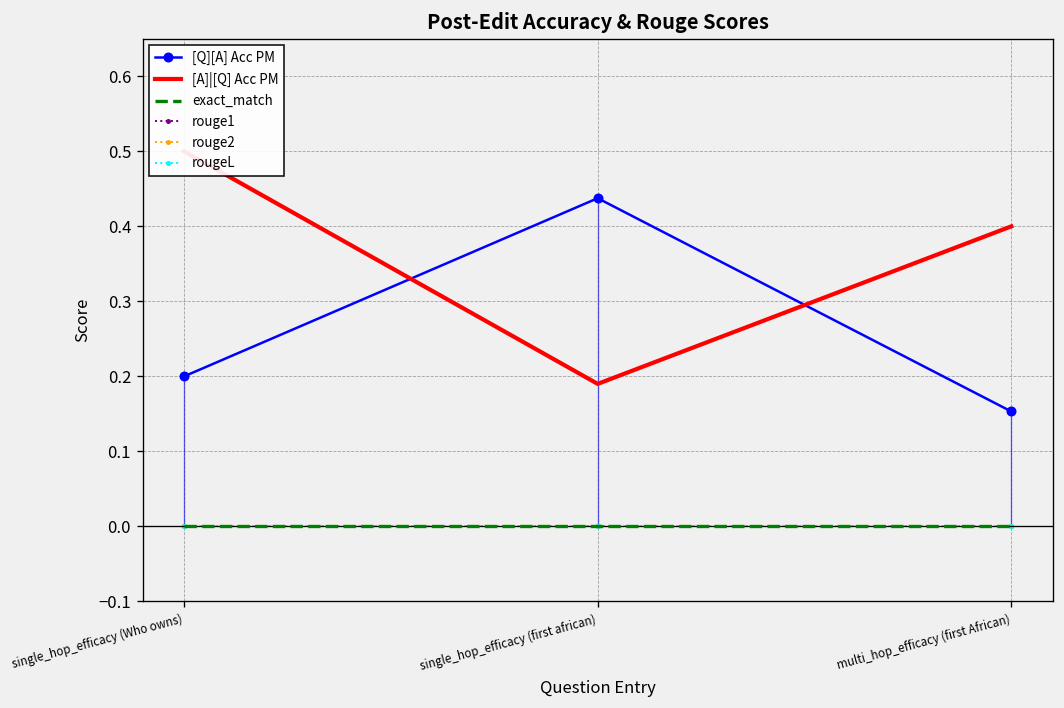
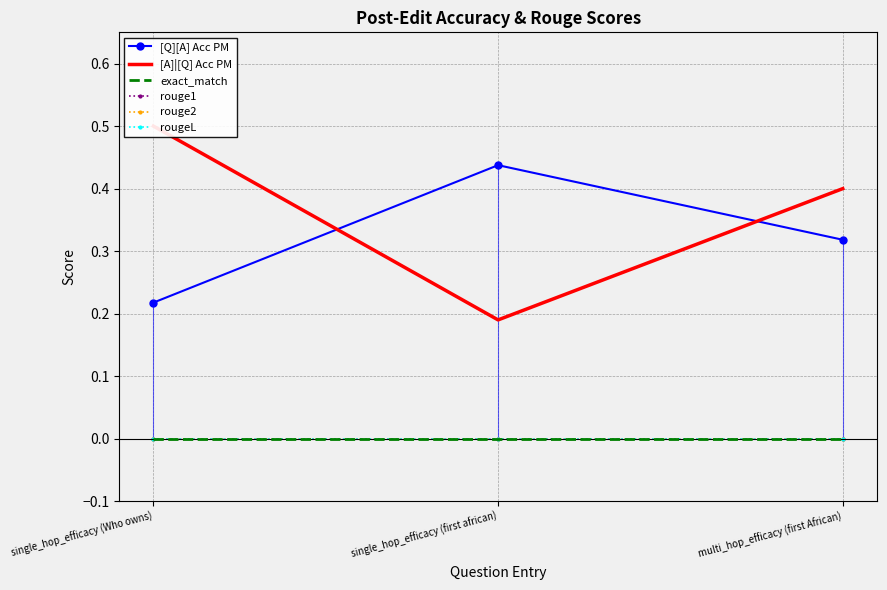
  {
    "[Q][A] Acc PM": {
-     "single_hop_efficacy (Who owns)": 0.20,
+     "single_hop_efficacy (Who owns)": 0.22,
      "single_hop_efficacy (first african)": 0.44,
-     "multi_hop_efficacy (first African)": 0.15
+     "multi_hop_efficacy (first African)": 0.32
    },
    "[A]|[Q] Acc PM": {
      "single_hop_efficacy (first african)": 0.19,
      "multi_hop_efficacy (first African)": 0.40
    },
    "rougeL": {
      "single_hop_efficacy (Who owns)": 0.00,
      "single_hop_efficacy (first african)": 0.00,
      "multi_hop_efficacy (first African)": 0.00
    }
  }
